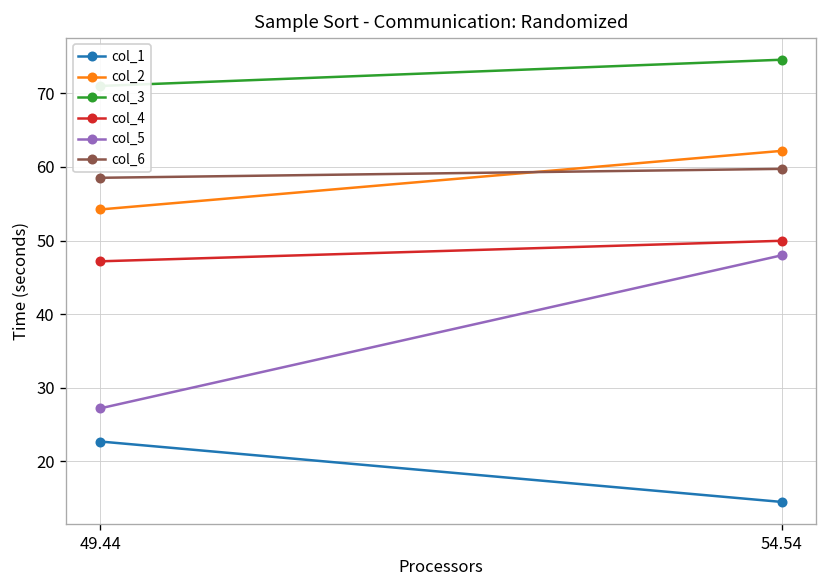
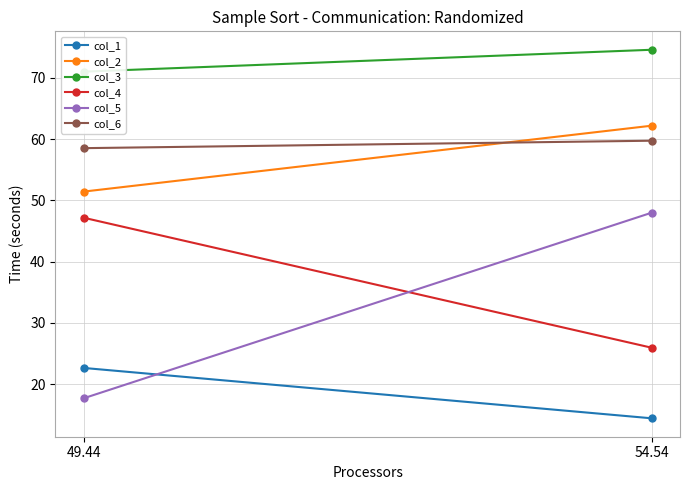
  {
    "col_1": {
      "49.44": 23,
      "54.54": 14
    },
    "col_2": {
-     "49.44": 54,
+     "49.44": 51,
      "54.54": 62
    },
    "col_3": {
      "54.54": 75
    },
    "col_4": {
      "49.44": 47,
-     "54.54": 50
+     "54.54": 26
    },
    "col_5": {
-     "49.44": 27,
+     "49.44": 18,
      "54.54": 48
    },
    "col_6": {
      "49.44": 59,
      "54.54": 60
    }
  }
